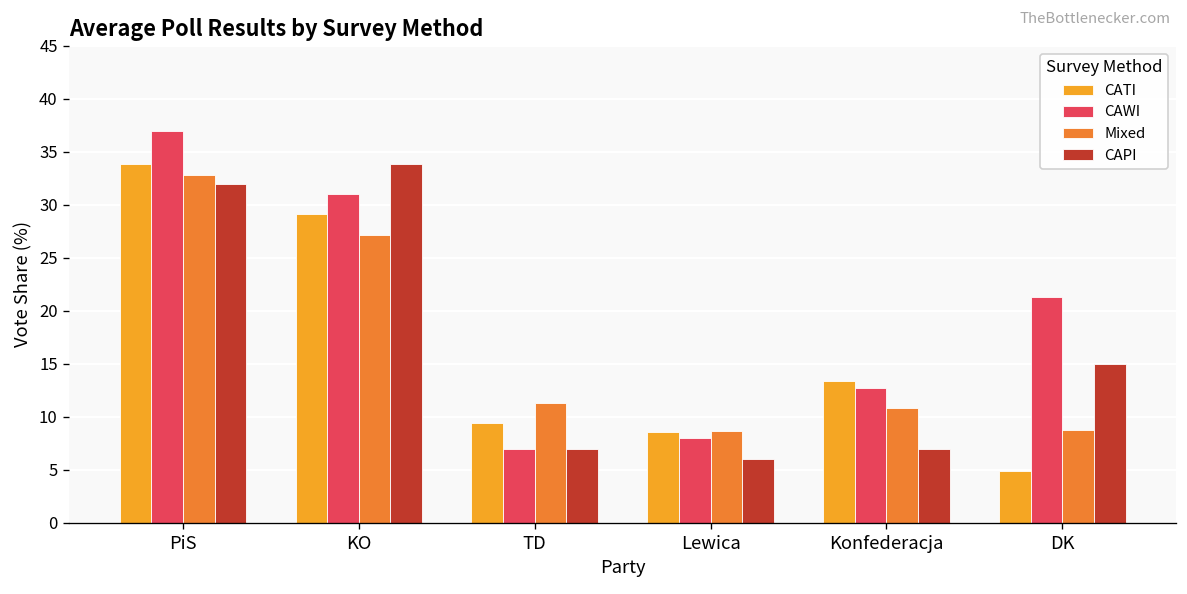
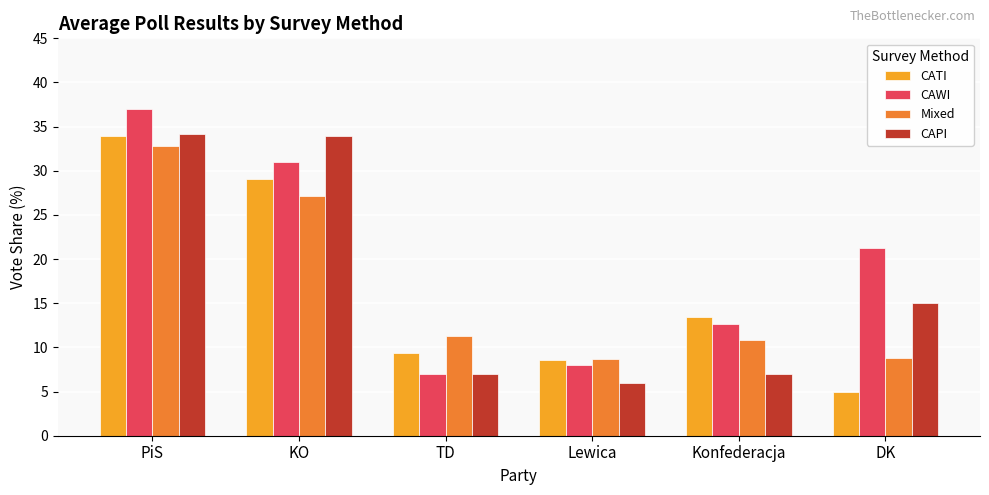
  {
    "CAWI": {
      "PiS": 37,
      "KO": 31,
      "TD": 7,
      "Lewica": 8,
      "Konfederacja": 13,
      "DK": 21
    },
    "CAPI": {
-     "PiS": 32,
+     "PiS": 34,
      "KO": 34,
      "TD": 7,
      "Lewica": 6,
      "Konfederacja": 7,
      "DK": 15
    }
  }
